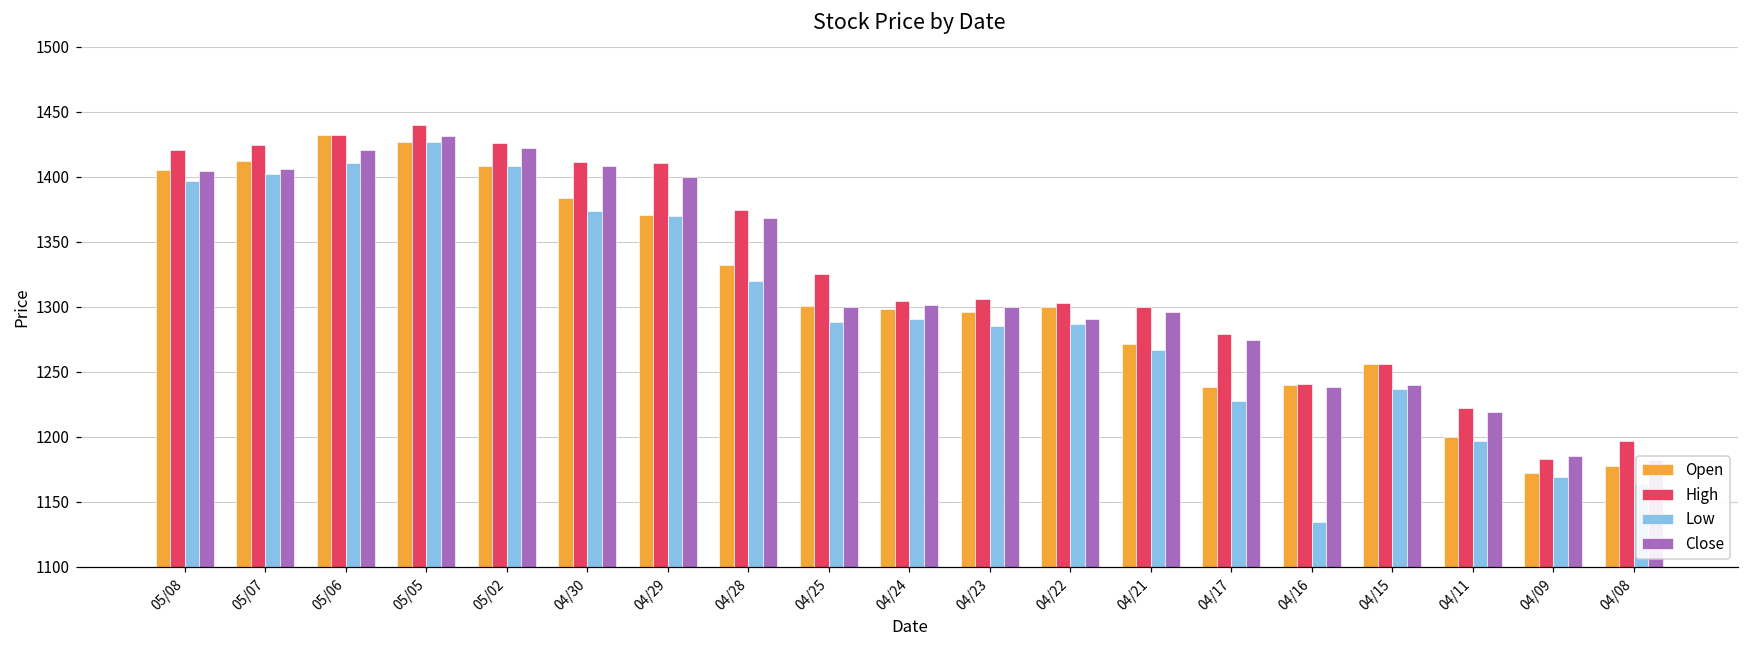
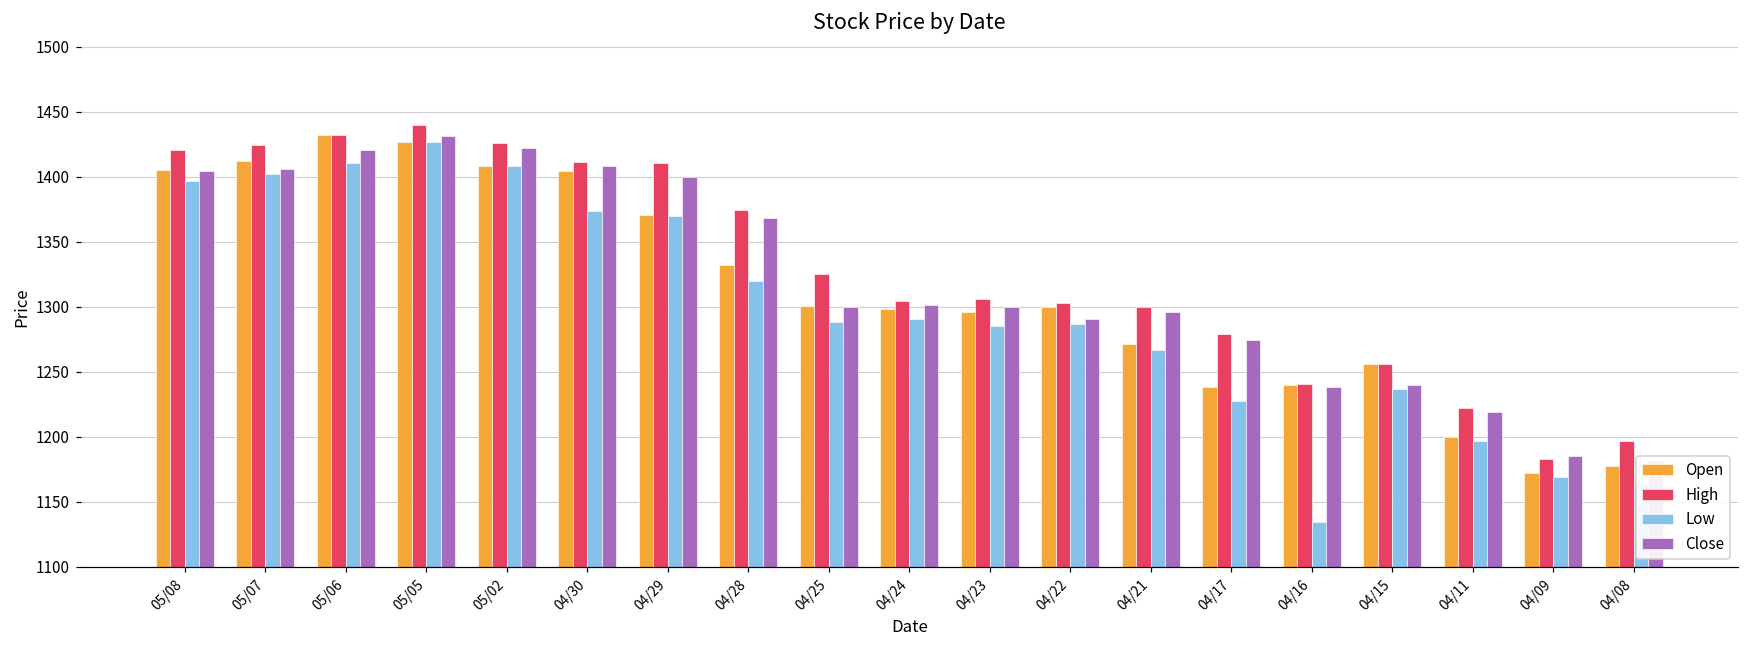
  {
    "Open": {
      "05/08": 1405,
      "05/07": 1412,
      "05/06": 1432,
      "05/05": 1427,
      "05/02": 1408,
-     "04/30": 1384,
+     "04/30": 1405,
      "04/29": 1370,
      "04/28": 1332,
      "04/25": 1301,
      "04/24": 1299,
      "04/23": 1296,
      "04/22": 1300,
      "04/21": 1272,
      "04/17": 1239,
      "04/16": 1240,
      "04/15": 1256,
      "04/11": 1200,
      "04/09": 1172,
      "04/08": 1178
    },
    "High": {
      "05/08": 1421,
      "05/07": 1425,
      "05/06": 1432,
      "05/05": 1440,
      "05/02": 1426,
      "04/30": 1412,
      "04/29": 1411,
      "04/28": 1375,
      "04/25": 1325,
      "04/24": 1304,
      "04/23": 1306,
      "04/22": 1303,
      "04/21": 1300,
      "04/17": 1279,
      "04/16": 1241,
      "04/15": 1256,
      "04/11": 1222,
      "04/09": 1183,
      "04/08": 1197
    },
    "Low": {
      "05/08": 1397,
      "05/07": 1402,
      "05/06": 1410,
      "05/05": 1427,
      "05/02": 1408,
      "04/30": 1374,
      "04/29": 1370,
      "04/28": 1320,
      "04/25": 1288,
      "04/24": 1291,
      "04/23": 1285,
      "04/22": 1287,
      "04/21": 1267,
      "04/17": 1227,
      "04/16": 1135,
      "04/15": 1237,
      "04/11": 1197,
      "04/09": 1169
    },
    "Close": {
      "05/08": 1405,
      "05/07": 1406,
      "05/06": 1421,
      "05/05": 1431,
      "05/02": 1422,
      "04/30": 1408,
      "04/29": 1400,
      "04/28": 1369,
      "04/25": 1300,
      "04/24": 1302,
      "04/23": 1300,
      "04/22": 1291,
      "04/21": 1296,
      "04/17": 1275,
      "04/16": 1239,
      "04/15": 1240,
      "04/11": 1219,
      "04/09": 1186,
      "04/08": 1182
    }
  }
